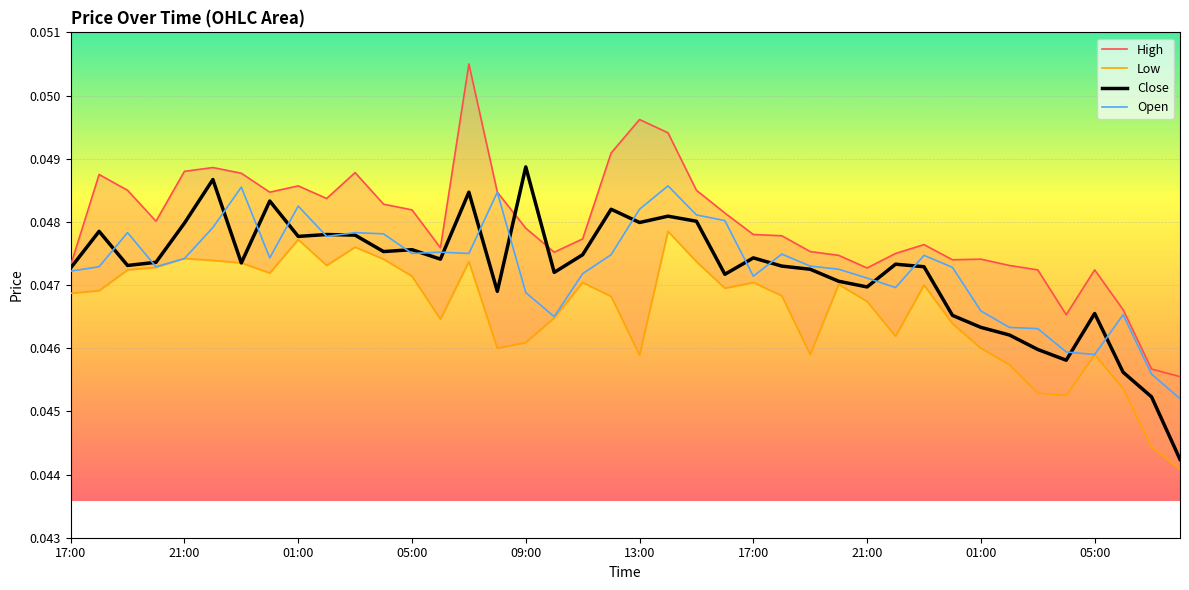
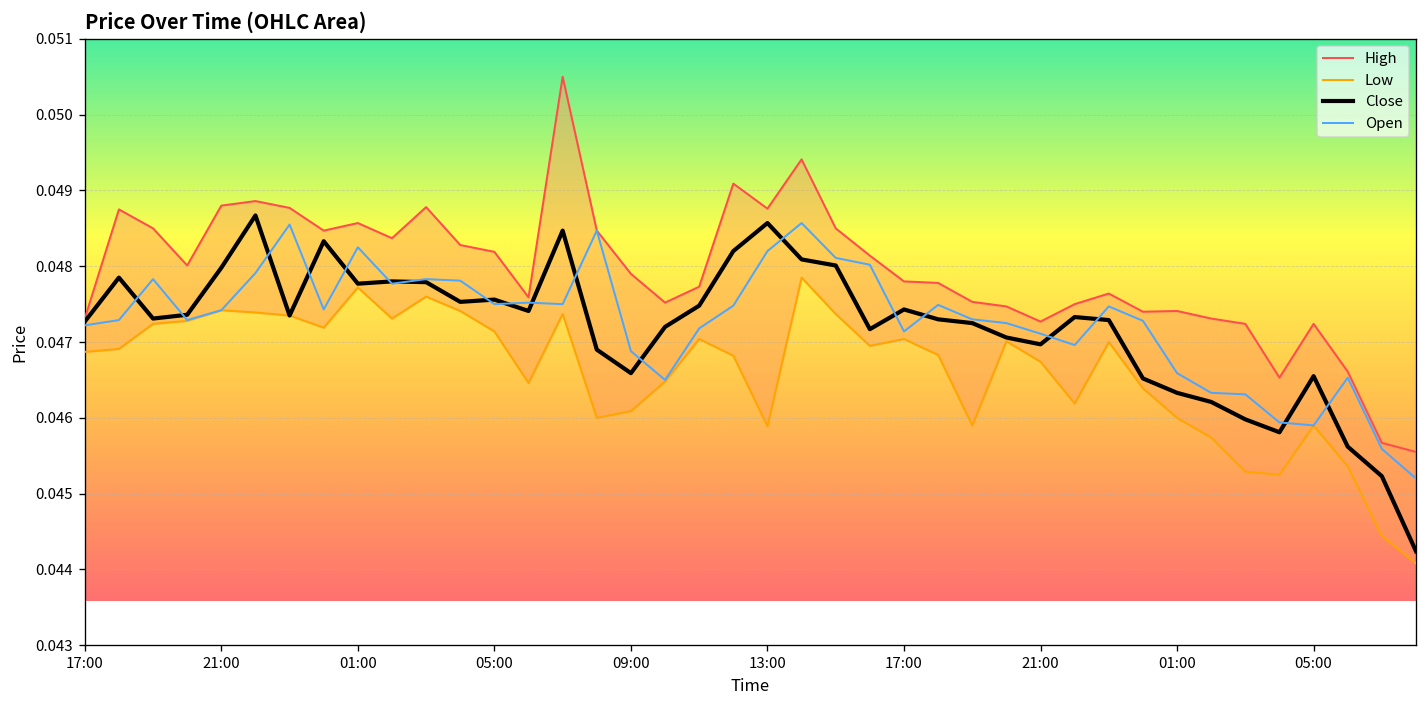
  {
    "High": {
      "09:00": 0.0479,
-     "13:00": 0.0496
+     "13:00": 0.0488
    },
    "Low": {
      "09:00": 0.0461,
      "13:00": 0.0459
    },
    "Close": {
-     "09:00": 0.0489,
-     "13:00": 0.0480
+     "09:00": 0.0466,
+     "13:00": 0.0486
    },
    "Open": {
      "09:00": 0.0469,
      "13:00": 0.0482
    }
  }
